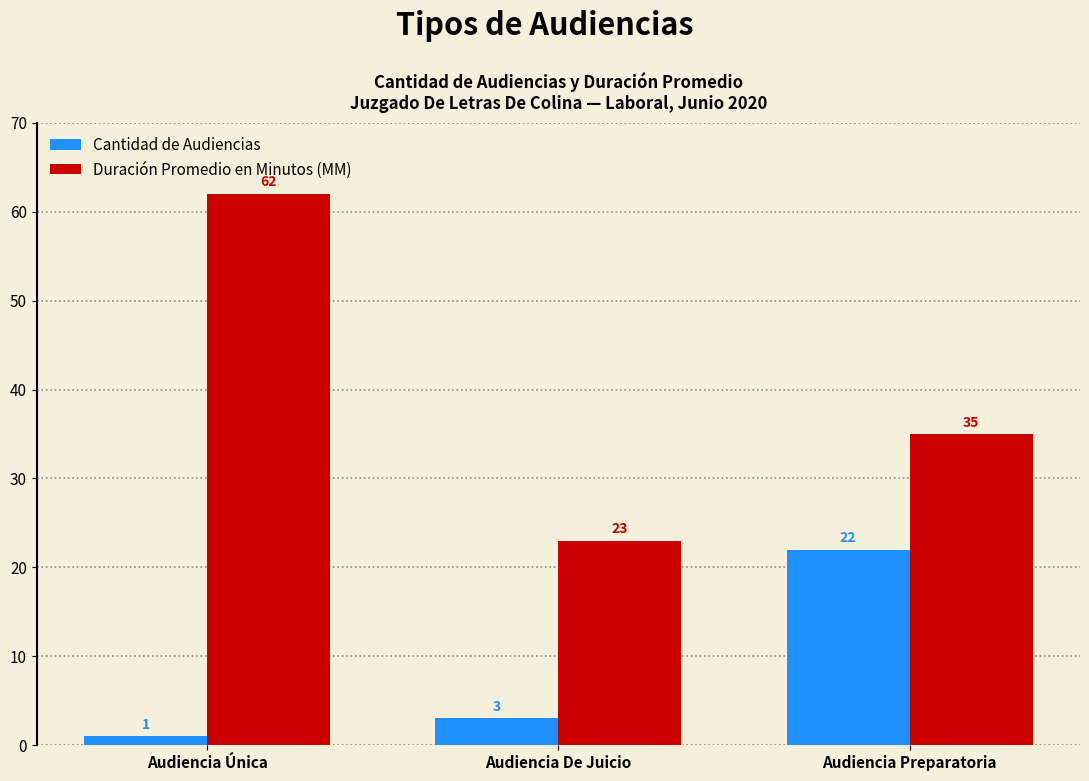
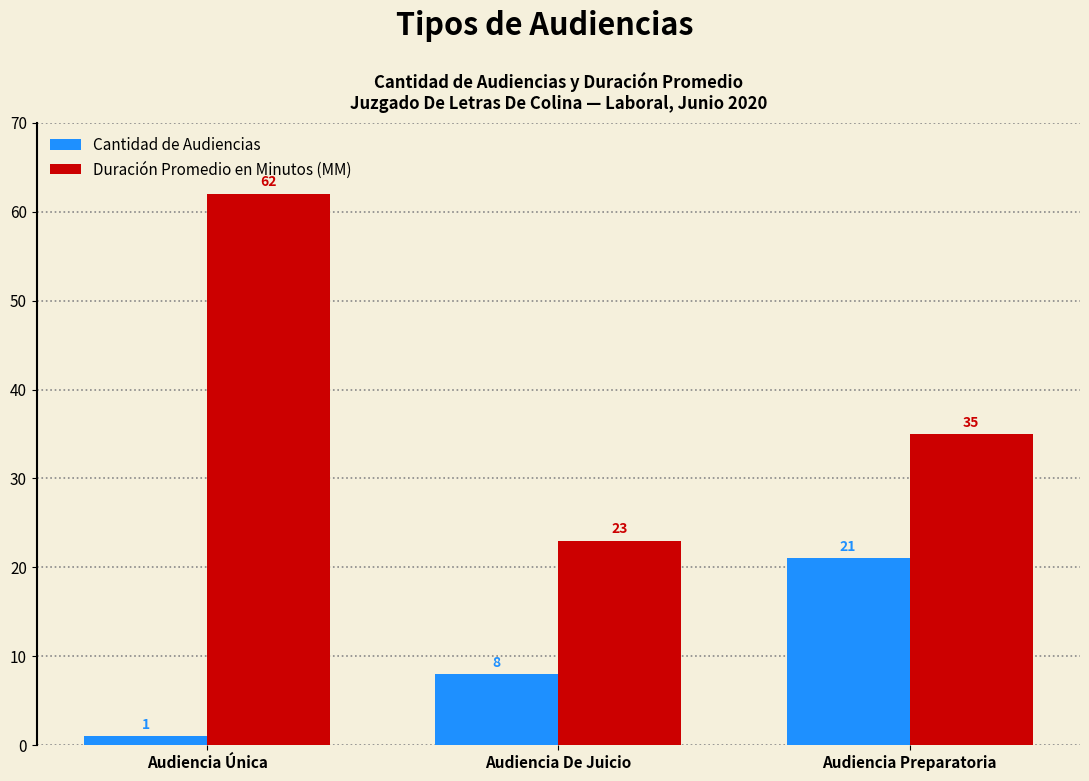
  {
    "Cantidad de Audiencias": {
      "Audiencia Única": 1,
-     "Audiencia De Juicio": 3,
-     "Audiencia Preparatoria": 22
+     "Audiencia De Juicio": 8,
+     "Audiencia Preparatoria": 21
    },
    "Duración Promedio en Minutos (MM)": {
      "Audiencia Única": 62,
      "Audiencia De Juicio": 23,
      "Audiencia Preparatoria": 35
    }
  }
